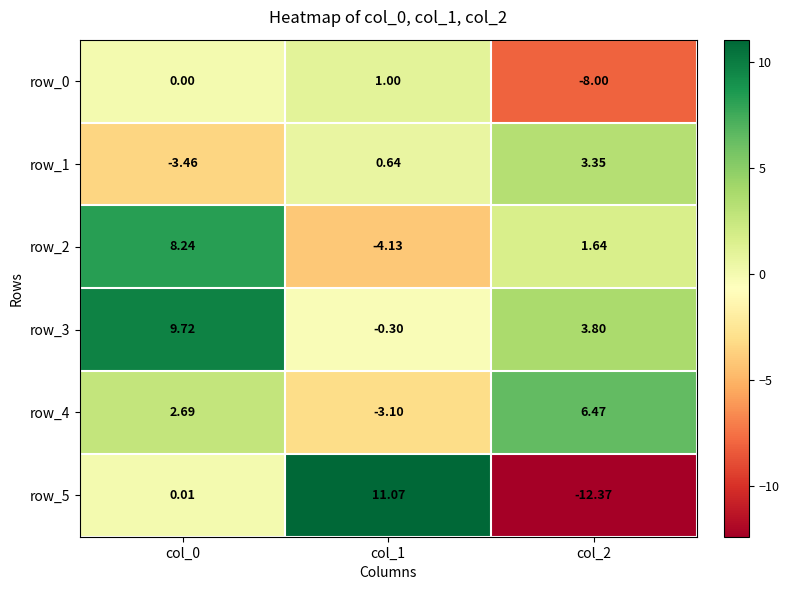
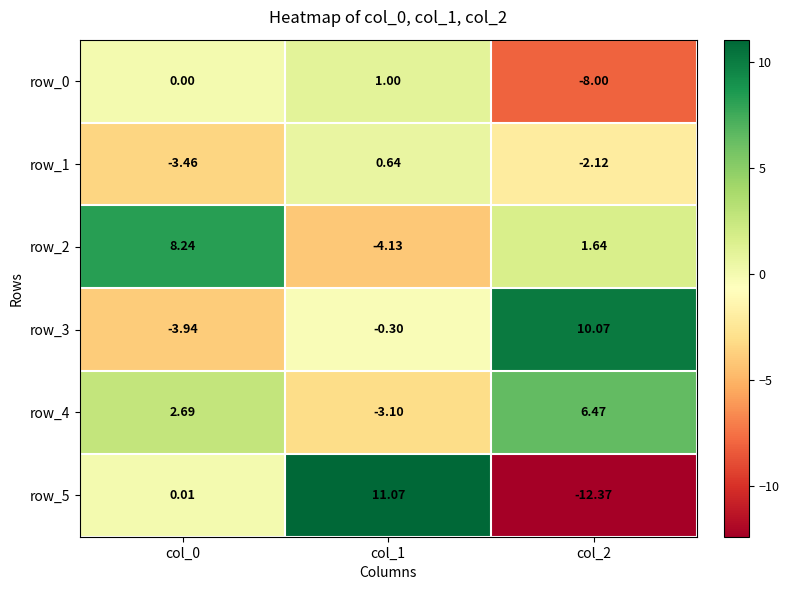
  {
    "row_0": {
      "col_0": 0.00,
      "col_1": 1.00,
      "col_2": -8.00
    },
    "row_1": {
      "col_0": -3.46,
      "col_1": 0.64,
-     "col_2": 3.35
+     "col_2": -2.12
    },
    "row_2": {
      "col_0": 8.24,
      "col_1": -4.13,
      "col_2": 1.64
    },
    "row_3": {
-     "col_0": 9.72,
+     "col_0": -3.94,
      "col_1": -0.30,
-     "col_2": 3.80
+     "col_2": 10.07
    },
    "row_4": {
      "col_0": 2.69,
      "col_1": -3.10,
      "col_2": 6.47
    },
    "row_5": {
      "col_0": 0.01,
      "col_1": 11.07,
      "col_2": -12.37
    }
  }
